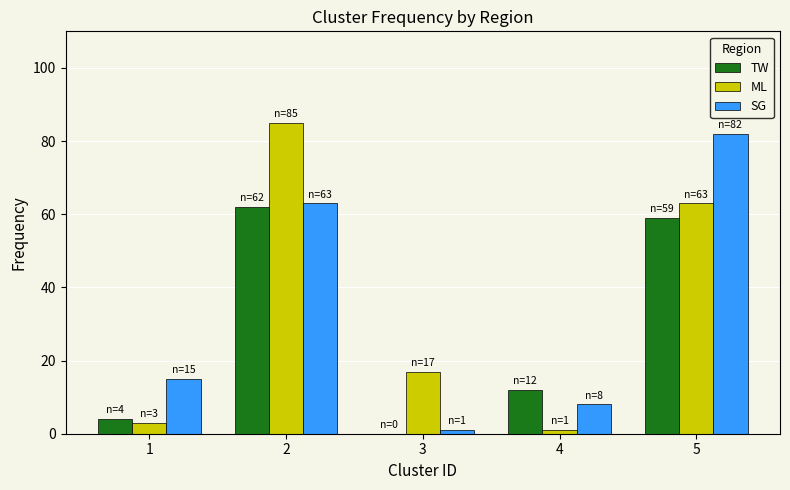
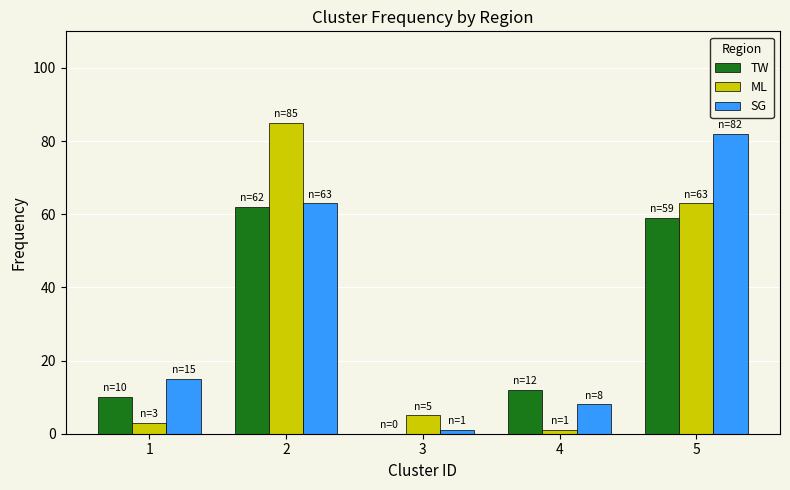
  {
    "TW": {
-     "1": 4,
+     "1": 10,
      "2": 62,
      "3": 0,
      "4": 12,
      "5": 59
    },
    "ML": {
      "1": 3,
      "2": 85,
-     "3": 17,
+     "3": 5,
      "4": 1,
      "5": 63
    },
    "SG": {
      "1": 15,
      "2": 63,
      "3": 1,
      "4": 8,
      "5": 82
    }
  }
